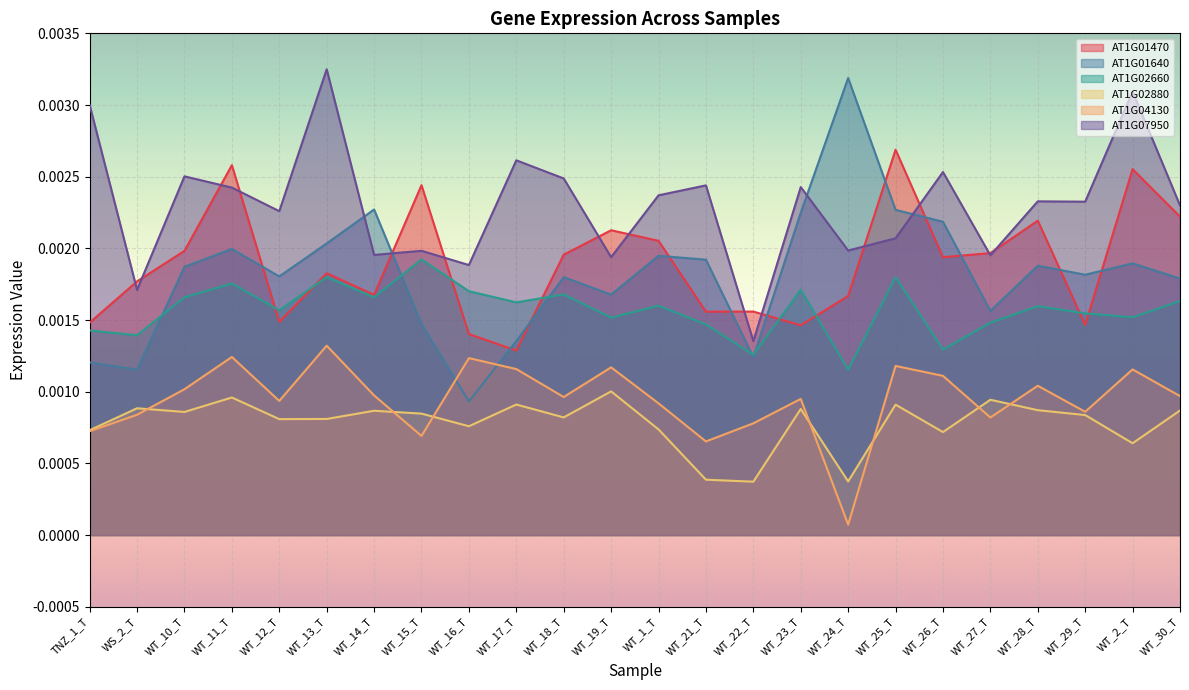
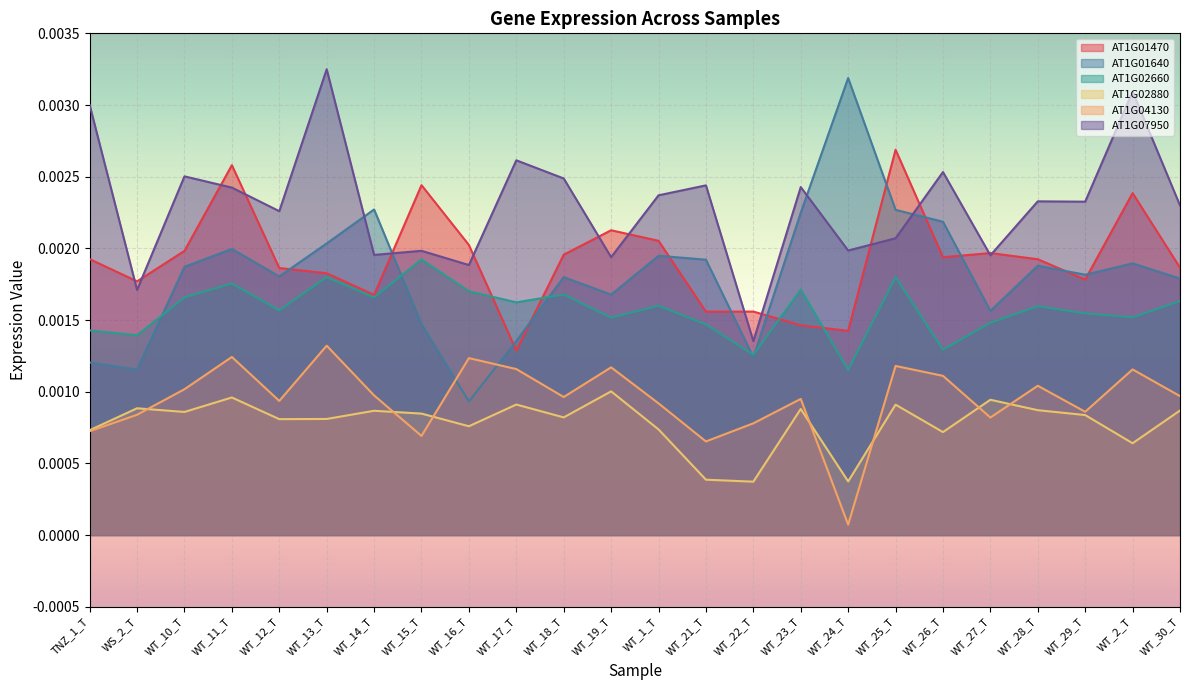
  {
    "AT1G01470": {
-     "TNZ_1_T": 0.00148,
+     "TNZ_1_T": 0.00193,
      "WS_2_T": 0.00177,
      "WT_10_T": 0.00198,
      "WT_11_T": 0.00258,
-     "WT_12_T": 0.00149,
+     "WT_12_T": 0.00186,
      "WT_13_T": 0.00183,
      "WT_14_T": 0.00168,
      "WT_15_T": 0.00244,
-     "WT_16_T": 0.00140,
+     "WT_16_T": 0.00202,
      "WT_17_T": 0.00129,
      "WT_18_T": 0.00196,
      "WT_19_T": 0.00213,
      "WT_1_T": 0.00205,
      "WT_21_T": 0.00156,
      "WT_22_T": 0.00156,
      "WT_23_T": 0.00146,
-     "WT_24_T": 0.00167,
+     "WT_24_T": 0.00142,
      "WT_25_T": 0.00269,
      "WT_26_T": 0.00194,
-     "WT_28_T": 0.00219,
-     "WT_29_T": 0.00147,
-     "WT_2_T": 0.00255,
-     "WT_30_T": 0.00222
+     "WT_28_T": 0.00192,
+     "WT_29_T": 0.00178,
+     "WT_2_T": 0.00239,
+     "WT_30_T": 0.00187
    }
  }
